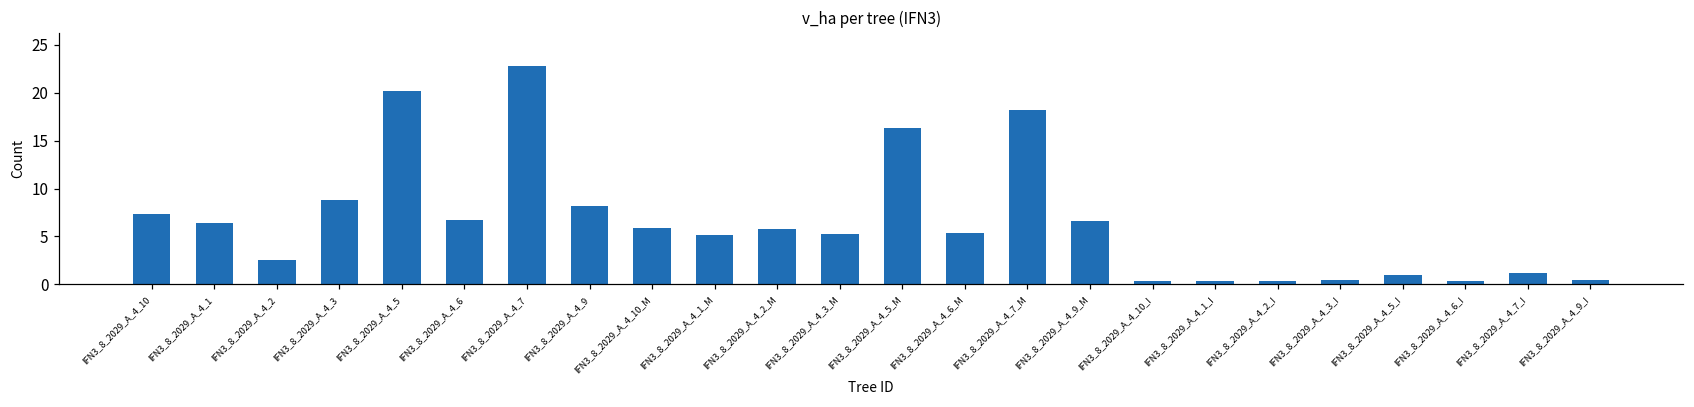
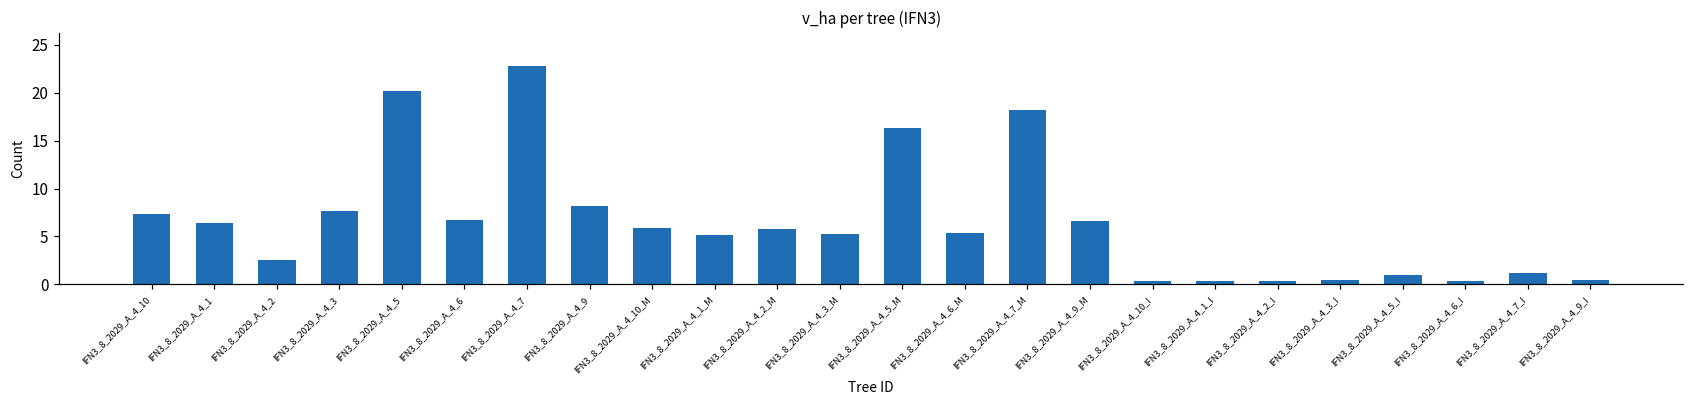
  {
    "IFN3_8_2029_A_4_10": 7,
    "IFN3_8_2029_A_4_1": 6,
    "IFN3_8_2029_A_4_2": 3,
-   "IFN3_8_2029_A_4_3": 9,
+   "IFN3_8_2029_A_4_3": 8,
    "IFN3_8_2029_A_4_5": 20,
    "IFN3_8_2029_A_4_6": 7,
    "IFN3_8_2029_A_4_7": 23,
    "IFN3_8_2029_A_4_9": 8,
    "IFN3_8_2029_A_4_10_M": 6,
    "IFN3_8_2029_A_4_1_M": 5,
    "IFN3_8_2029_A_4_2_M": 6,
    "IFN3_8_2029_A_4_3_M": 5,
    "IFN3_8_2029_A_4_5_M": 16,
    "IFN3_8_2029_A_4_6_M": 5,
    "IFN3_8_2029_A_4_7_M": 18,
    "IFN3_8_2029_A_4_9_M": 7,
    "IFN3_8_2029_A_4_10_I": 0,
    "IFN3_8_2029_A_4_1_I": 0,
    "IFN3_8_2029_A_4_2_I": 0,
    "IFN3_8_2029_A_4_3_I": 0,
    "IFN3_8_2029_A_4_5_I": 1,
    "IFN3_8_2029_A_4_6_I": 0,
    "IFN3_8_2029_A_4_7_I": 1,
    "IFN3_8_2029_A_4_9_I": 0
  }
